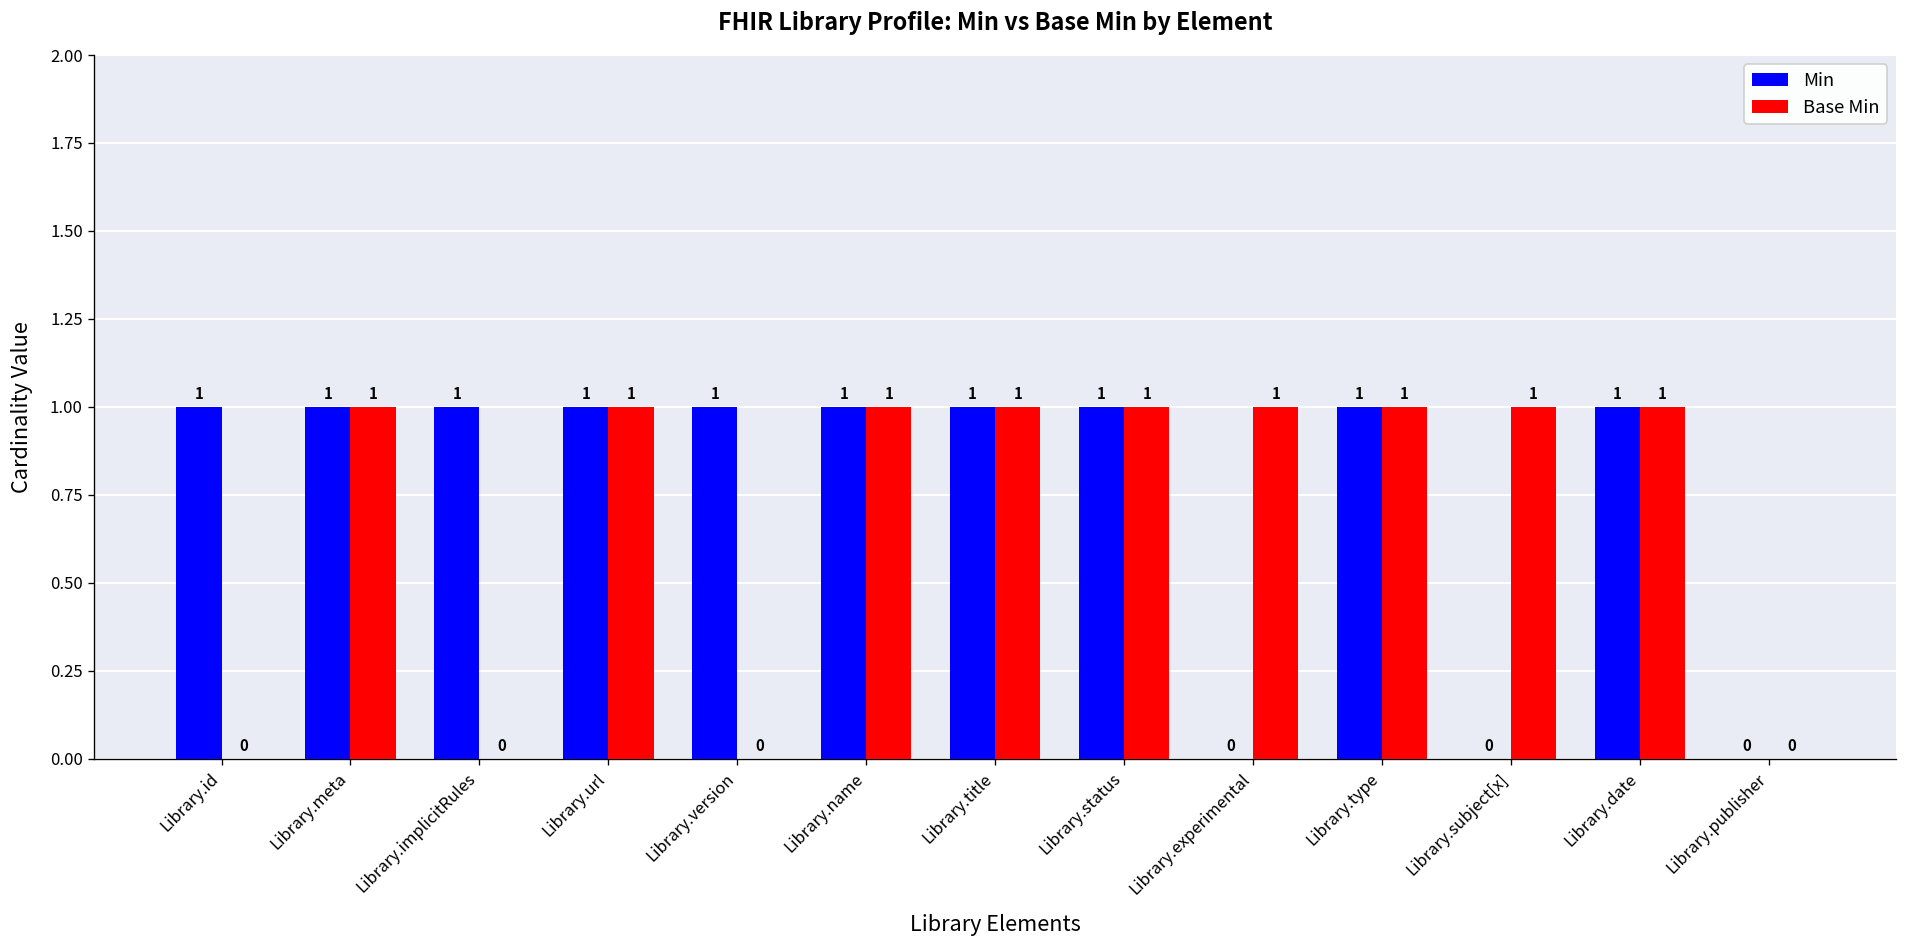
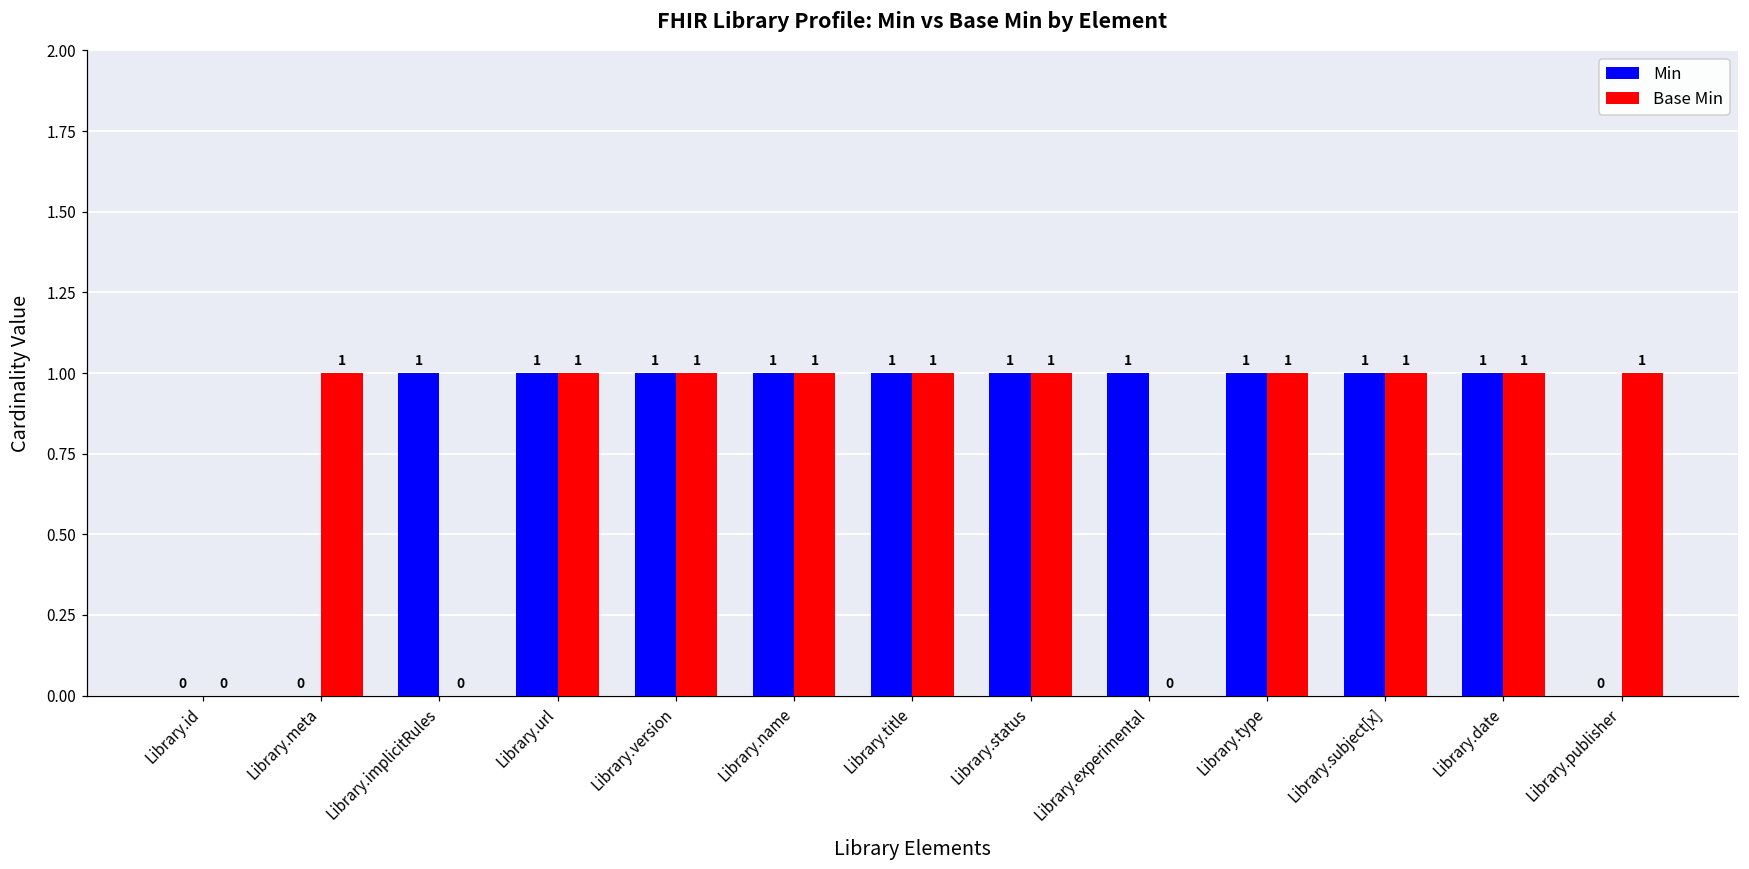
  {
    "Min": {
-     "Library.id": 1,
-     "Library.meta": 1,
+     "Library.id": 0,
+     "Library.meta": 0,
      "Library.implicitRules": 1,
      "Library.url": 1,
      "Library.version": 1,
      "Library.name": 1,
      "Library.title": 1,
      "Library.status": 1,
-     "Library.experimental": 0,
+     "Library.experimental": 1,
      "Library.type": 1,
-     "Library.subject[x]": 0,
+     "Library.subject[x]": 1,
      "Library.date": 1,
      "Library.publisher": 0
    },
    "Base Min": {
      "Library.id": 0,
      "Library.meta": 1,
      "Library.implicitRules": 0,
      "Library.url": 1,
-     "Library.version": 0,
+     "Library.version": 1,
      "Library.name": 1,
      "Library.title": 1,
      "Library.status": 1,
-     "Library.experimental": 1,
+     "Library.experimental": 0,
      "Library.type": 1,
      "Library.subject[x]": 1,
      "Library.date": 1,
-     "Library.publisher": 0
+     "Library.publisher": 1
    }
  }
